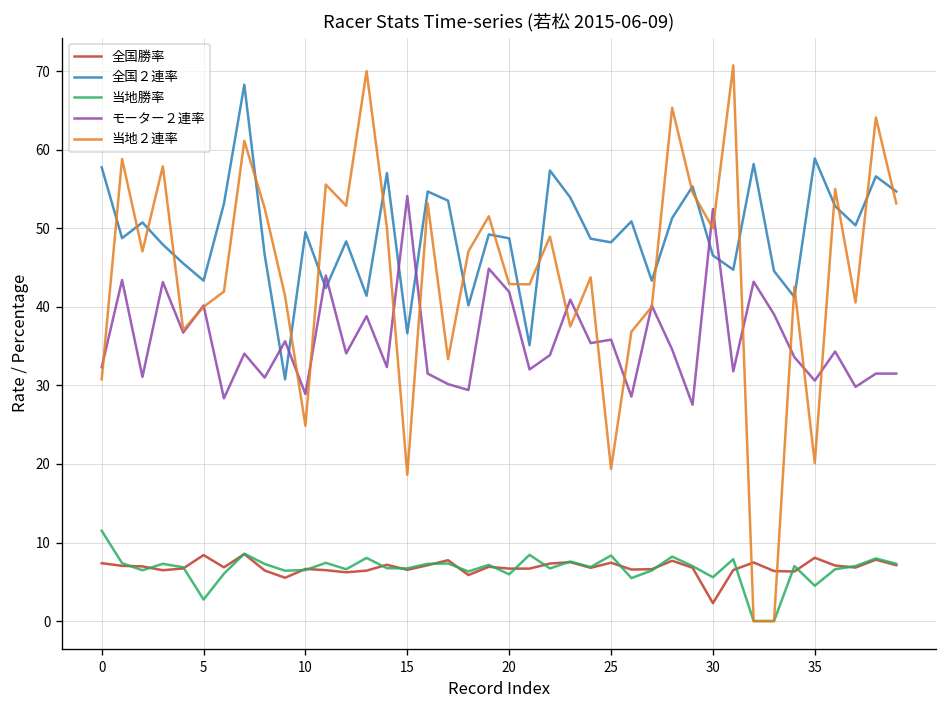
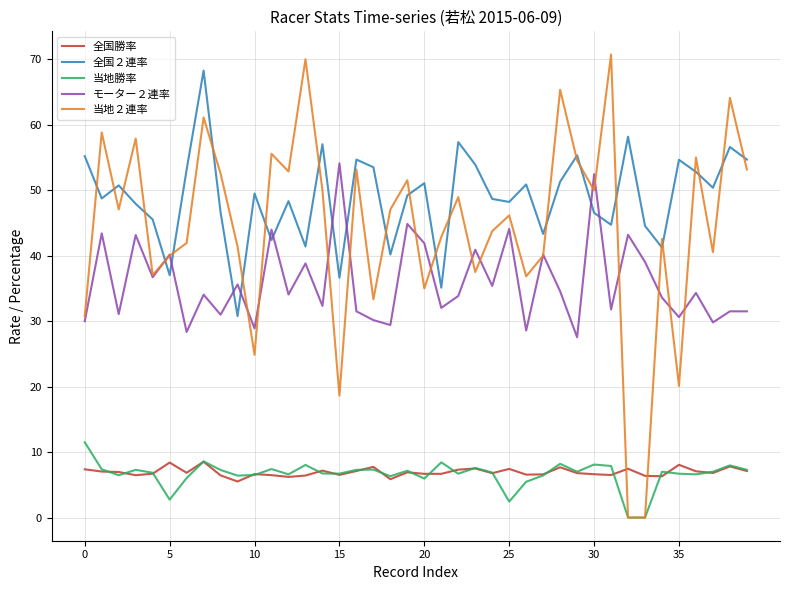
  {
    "全国勝率": {
      "0": 7,
      "5": 8,
      "20": 7,
      "25": 7,
-     "30": 2,
+     "30": 7,
      "35": 8
    },
    "全国２連率": {
-     "0": 58,
-     "5": 43,
+     "0": 55,
+     "5": 37,
      "10": 50,
      "15": 37,
-     "20": 49,
+     "20": 51,
      "25": 48,
      "30": 47,
-     "35": 59
+     "35": 55
    },
    "当地勝率": {
      "0": 12,
      "5": 3,
      "20": 6,
-     "25": 8,
-     "30": 6,
-     "35": 5
+     "25": 2,
+     "30": 8,
+     "35": 7
    },
    "モーター２連率": {
-     "0": 32,
+     "0": 30,
      "10": 29,
      "15": 54,
      "20": 42,
-     "25": 36,
+     "25": 44,
      "30": 52,
      "35": 31
    },
    "当地２連率": {
      "0": 31,
      "10": 25,
      "15": 19,
-     "20": 43,
-     "25": 19,
+     "20": 35,
+     "25": 46,
      "30": 50,
      "35": 20
    }
  }
